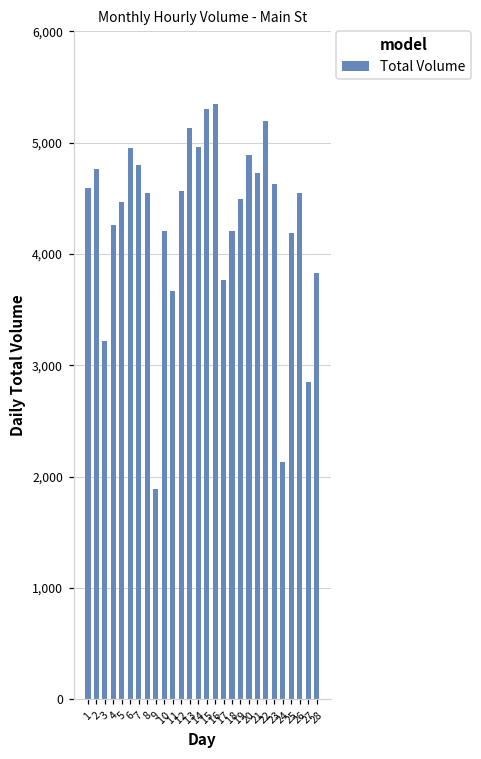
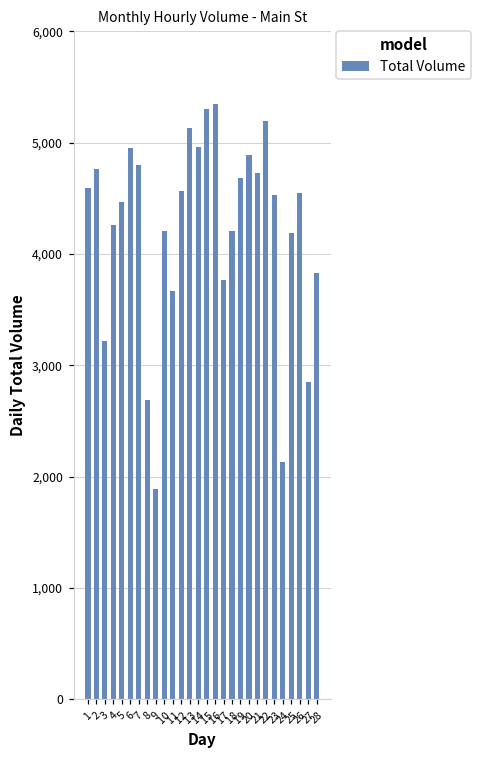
  {
    "1": "4,590",
    "2": "4,760",
    "3": "3,220",
    "4": "4,260",
    "5": "4,460",
    "6": "4,950",
    "7": "4,800",
-   "8": "4,550",
+   "8": "2,690",
    "9": "1,890",
    "10": "4,210",
    "11": "3,670",
    "12": "4,560",
    "13": "5,130",
    "14": "4,960",
    "15": "5,300",
    "16": "5,350",
    "17": "3,770",
    "18": "4,210",
-   "19": "4,490",
+   "19": "4,680",
    "20": "4,890",
    "21": "4,730",
    "22": "5,190",
-   "23": "4,630",
+   "23": "4,530",
    "24": "2,130",
    "25": "4,190",
    "26": "4,550",
    "27": "2,850",
    "28": "3,830"
  }
